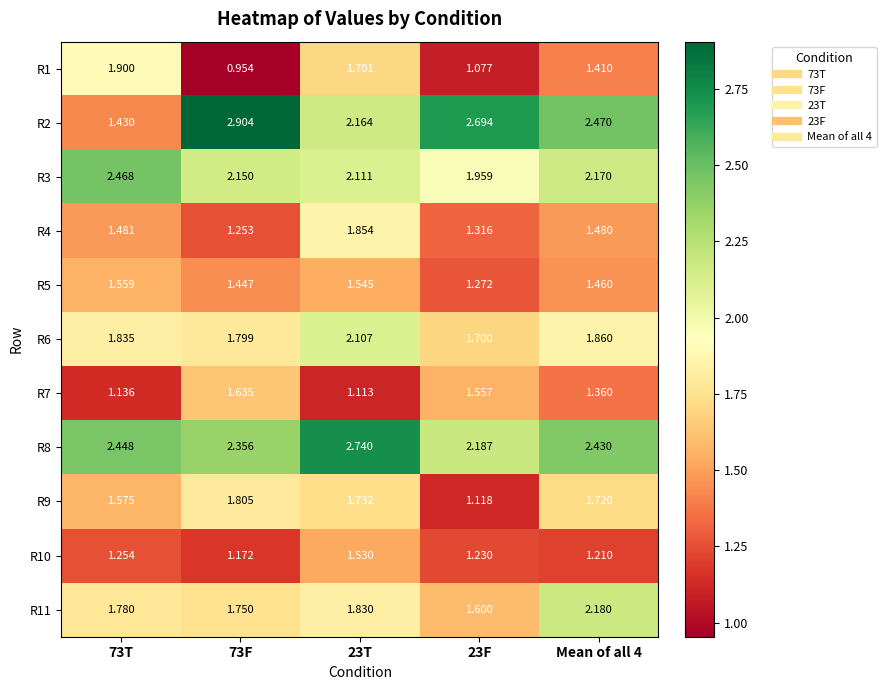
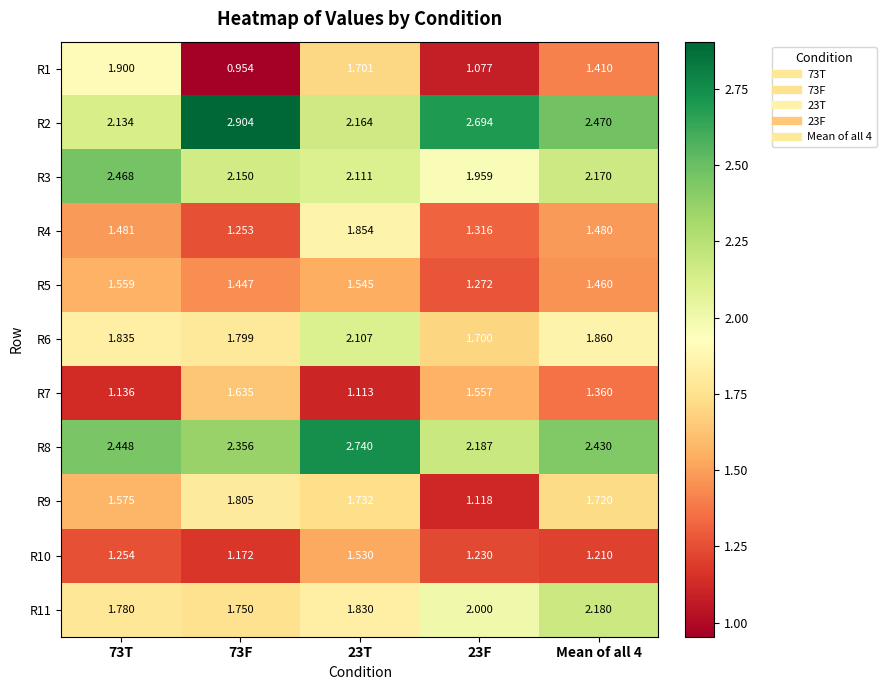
  {
    "R1": {
      "73T": 1.900,
      "73F": 0.954,
      "23T": 1.701,
      "23F": 1.077,
      "Mean of all 4": 1.410
    },
    "R2": {
-     "73T": 1.430,
+     "73T": 2.134,
      "73F": 2.904,
      "23T": 2.164,
      "23F": 2.694,
      "Mean of all 4": 2.470
    },
    "R3": {
      "73T": 2.468,
      "73F": 2.150,
      "23T": 2.111,
      "23F": 1.959,
      "Mean of all 4": 2.170
    },
    "R4": {
      "73T": 1.481,
      "73F": 1.253,
      "23T": 1.854,
      "23F": 1.316,
      "Mean of all 4": 1.480
    },
    "R5": {
      "73T": 1.559,
      "73F": 1.447,
      "23T": 1.545,
      "23F": 1.272,
      "Mean of all 4": 1.460
    },
    "R6": {
      "73T": 1.835,
      "73F": 1.799,
      "23T": 2.107,
      "23F": 1.700,
      "Mean of all 4": 1.860
    },
    "R7": {
      "73T": 1.136,
      "73F": 1.635,
      "23T": 1.113,
      "23F": 1.557,
      "Mean of all 4": 1.360
    },
    "R8": {
      "73T": 2.448,
      "73F": 2.356,
      "23T": 2.740,
      "23F": 2.187,
      "Mean of all 4": 2.430
    },
    "R9": {
      "73T": 1.575,
      "73F": 1.805,
      "23T": 1.732,
      "23F": 1.118,
      "Mean of all 4": 1.720
    },
    "R10": {
      "73T": 1.254,
      "73F": 1.172,
      "23T": 1.530,
      "23F": 1.230,
      "Mean of all 4": 1.210
    },
    "R11": {
      "73T": 1.780,
      "73F": 1.750,
      "23T": 1.830,
-     "23F": 1.600,
+     "23F": 2.000,
      "Mean of all 4": 2.180
    }
  }
